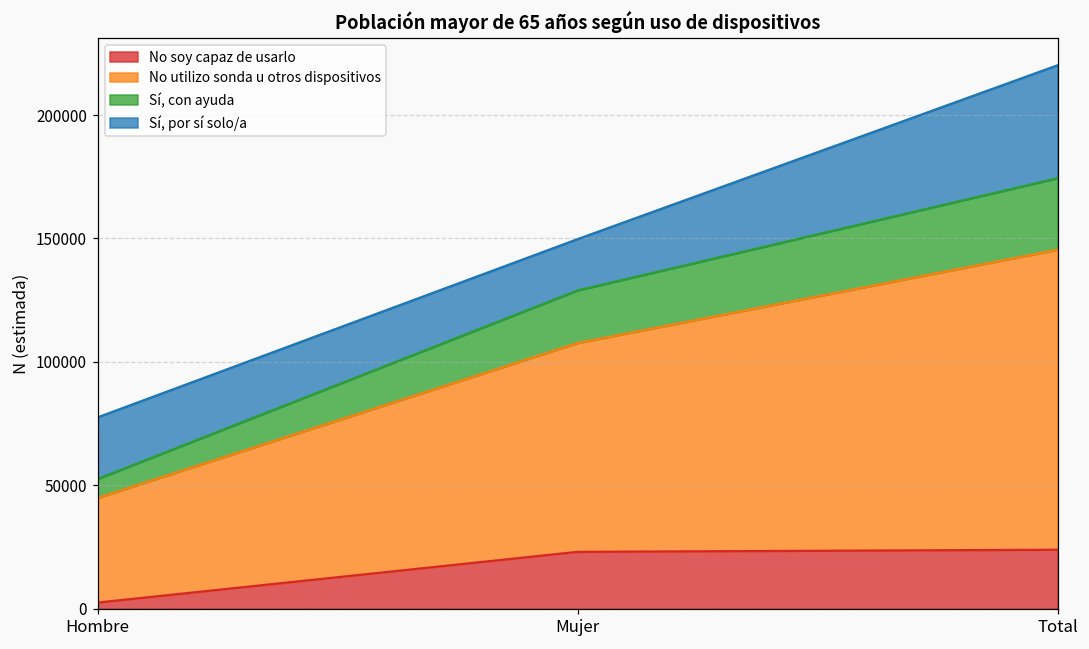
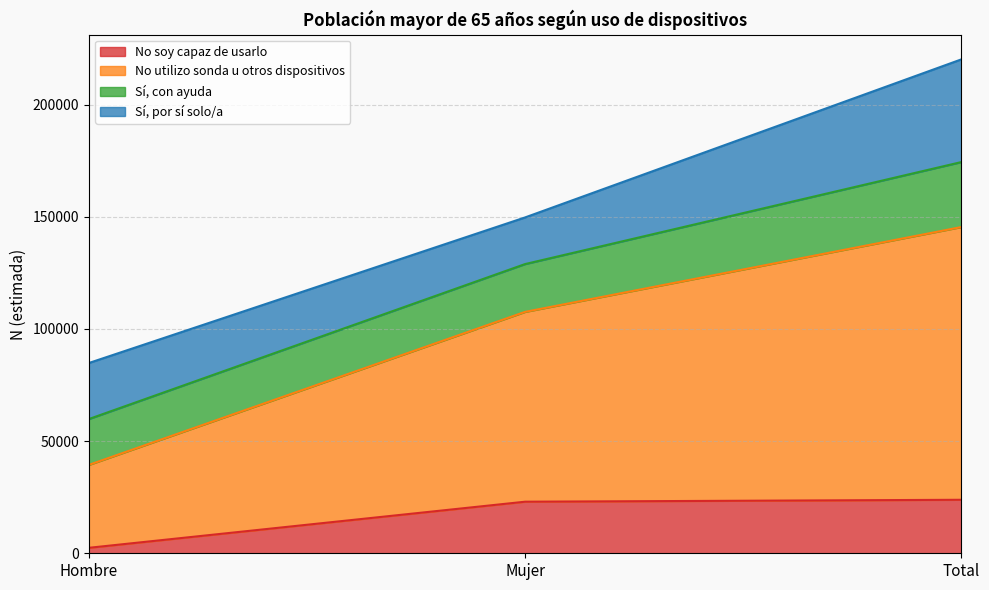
  {
    "No soy capaz de usarlo": {
      "Hombre": 2000,
      "Mujer": 23000,
      "Total": 24000
    },
    "No utilizo sonda u otros dispositivos": {
-     "Hombre": 42000,
+     "Hombre": 37000,
      "Mujer": 85000,
      "Total": 122000
    },
    "Sí, con ayuda": {
-     "Hombre": 8000,
+     "Hombre": 20000,
      "Mujer": 21000,
      "Total": 29000
    },
    "Sí, por sí solo/a": {
      "Hombre": 25000,
      "Mujer": 21000,
      "Total": 46000
    }
  }
